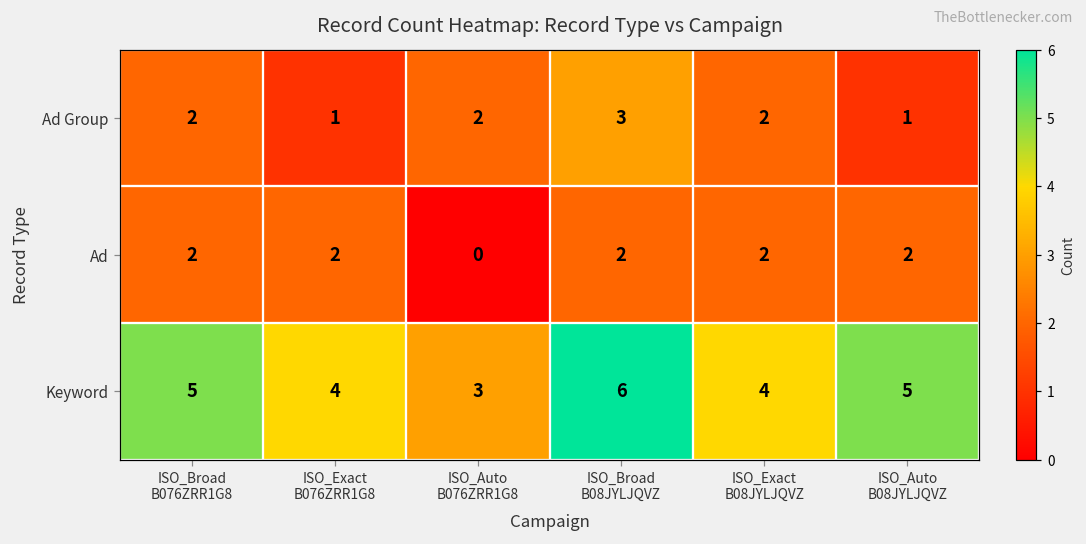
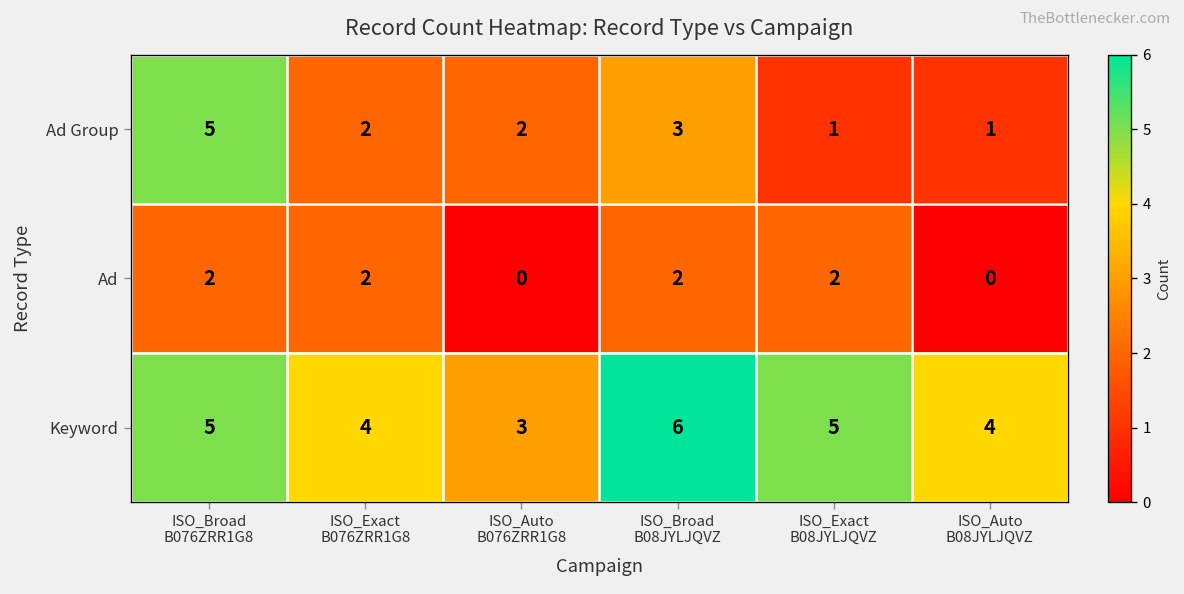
  {
    "Ad Group": {
-     "ISO_Broad B076ZRR1G8": 2,
-     "ISO_Exact B076ZRR1G8": 1,
+     "ISO_Broad B076ZRR1G8": 5,
+     "ISO_Exact B076ZRR1G8": 2,
      "ISO_Auto B076ZRR1G8": 2,
      "ISO_Broad B08JYLJQVZ": 3,
-     "ISO_Exact B08JYLJQVZ": 2,
+     "ISO_Exact B08JYLJQVZ": 1,
      "ISO_Auto B08JYLJQVZ": 1
    },
    "Ad": {
      "ISO_Broad B076ZRR1G8": 2,
      "ISO_Exact B076ZRR1G8": 2,
      "ISO_Auto B076ZRR1G8": 0,
      "ISO_Broad B08JYLJQVZ": 2,
      "ISO_Exact B08JYLJQVZ": 2,
-     "ISO_Auto B08JYLJQVZ": 2
+     "ISO_Auto B08JYLJQVZ": 0
    },
    "Keyword": {
      "ISO_Broad B076ZRR1G8": 5,
      "ISO_Exact B076ZRR1G8": 4,
      "ISO_Auto B076ZRR1G8": 3,
      "ISO_Broad B08JYLJQVZ": 6,
-     "ISO_Exact B08JYLJQVZ": 4,
-     "ISO_Auto B08JYLJQVZ": 5
+     "ISO_Exact B08JYLJQVZ": 5,
+     "ISO_Auto B08JYLJQVZ": 4
    }
  }
